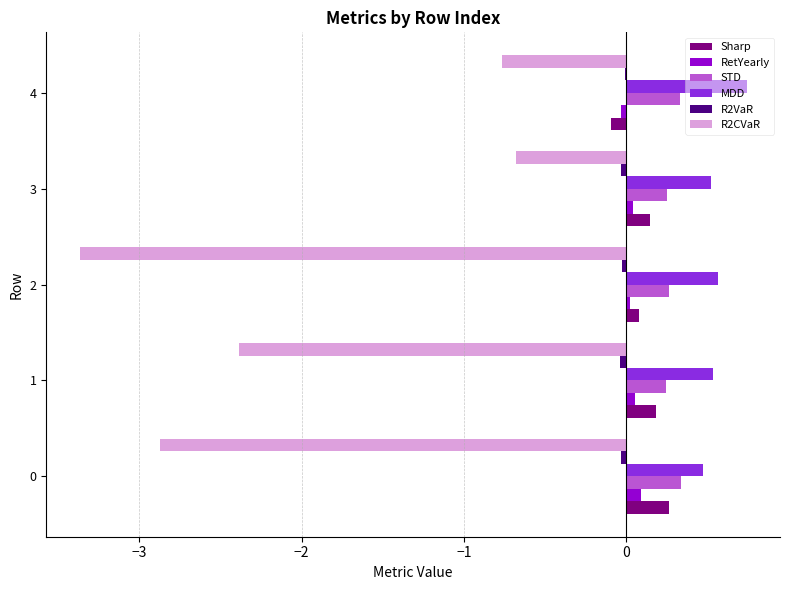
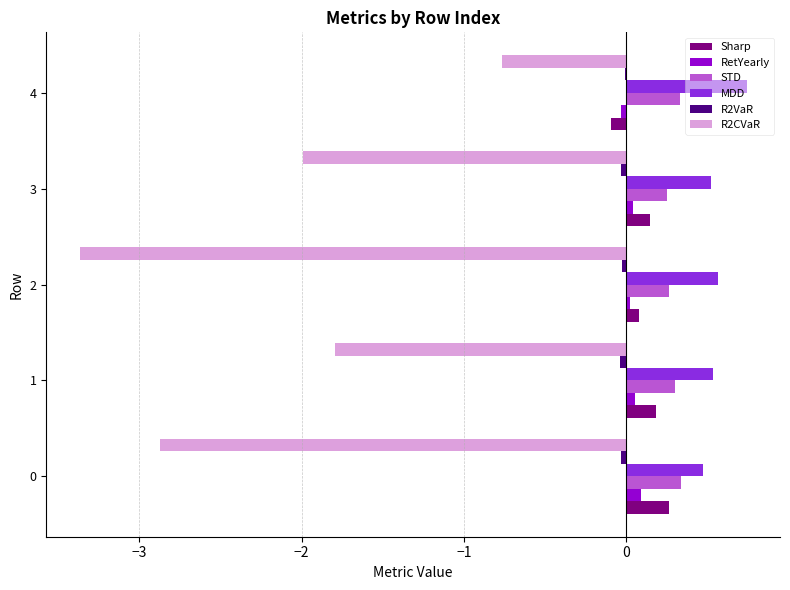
  {
    "STD": {
      "4": 0.33,
      "3": 0.25,
      "2": 0.26,
-     "1": 0.25,
+     "1": 0.30,
      "0": 0.34
    },
    "R2CVaR": {
      "4": -0.77,
-     "3": -0.68,
+     "3": -1.99,
      "2": -3.37,
-     "1": -2.38,
+     "1": -1.80,
      "0": -2.87
    }
  }
